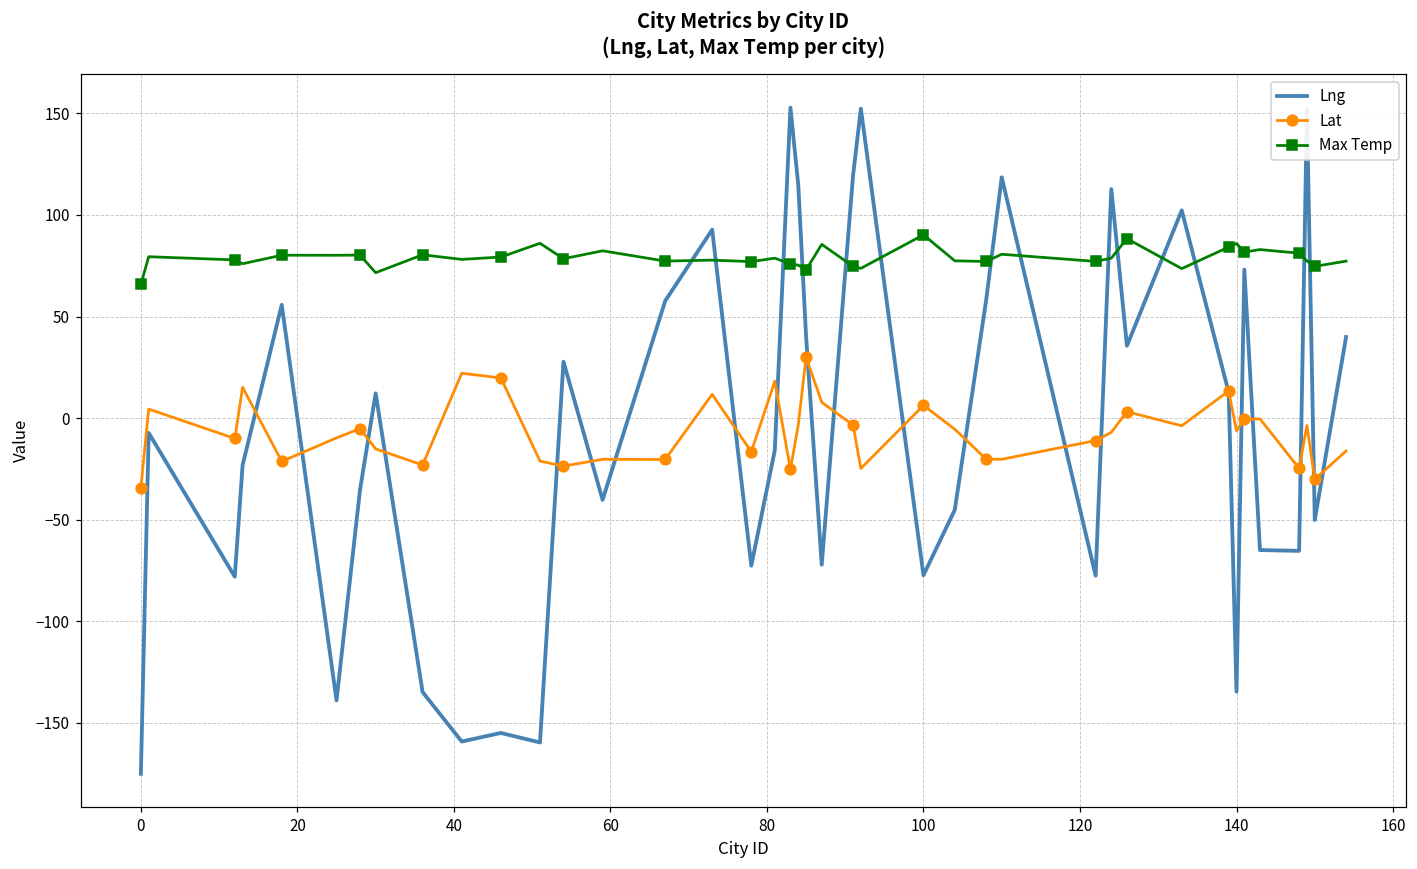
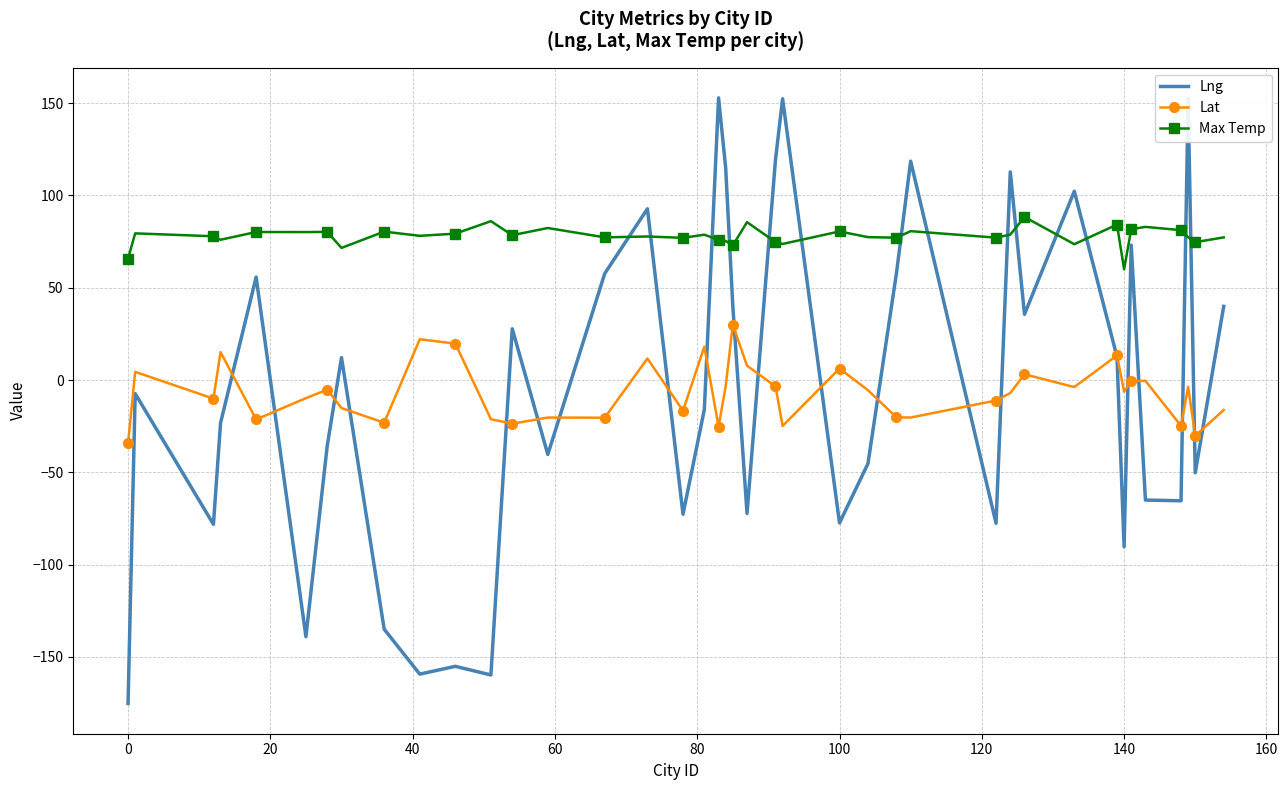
  {
    "Lng": {
      "0": -175,
      "100": -77,
-     "140": -135
+     "140": -90
    },
    "Lat": {
      "0": -34,
      "100": 6,
      "140": -6
    },
    "Max Temp": {
      "0": 66,
-     "100": 90,
-     "140": 86
+     "100": 80,
+     "140": 60
    }
  }
